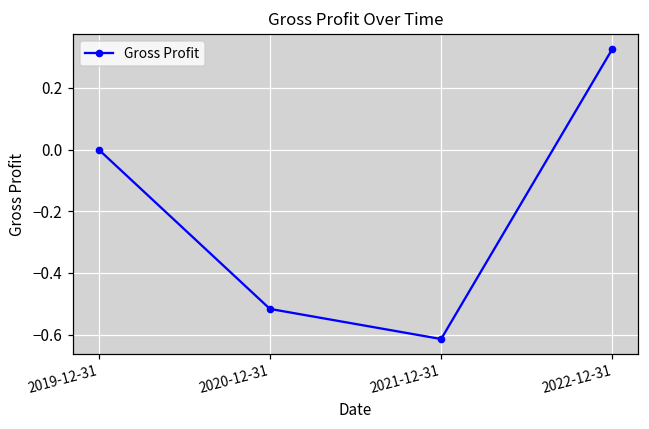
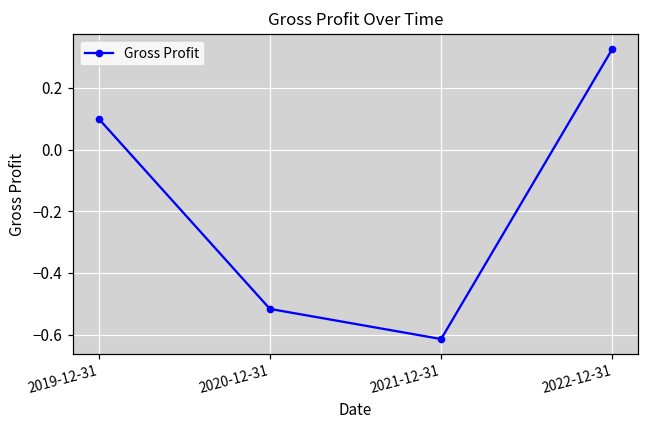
  {
-   "2019-12-31": 0.0,
+   "2019-12-31": 0.1,
    "2020-12-31": -0.52,
    "2021-12-31": -0.61,
    "2022-12-31": 0.33
  }
